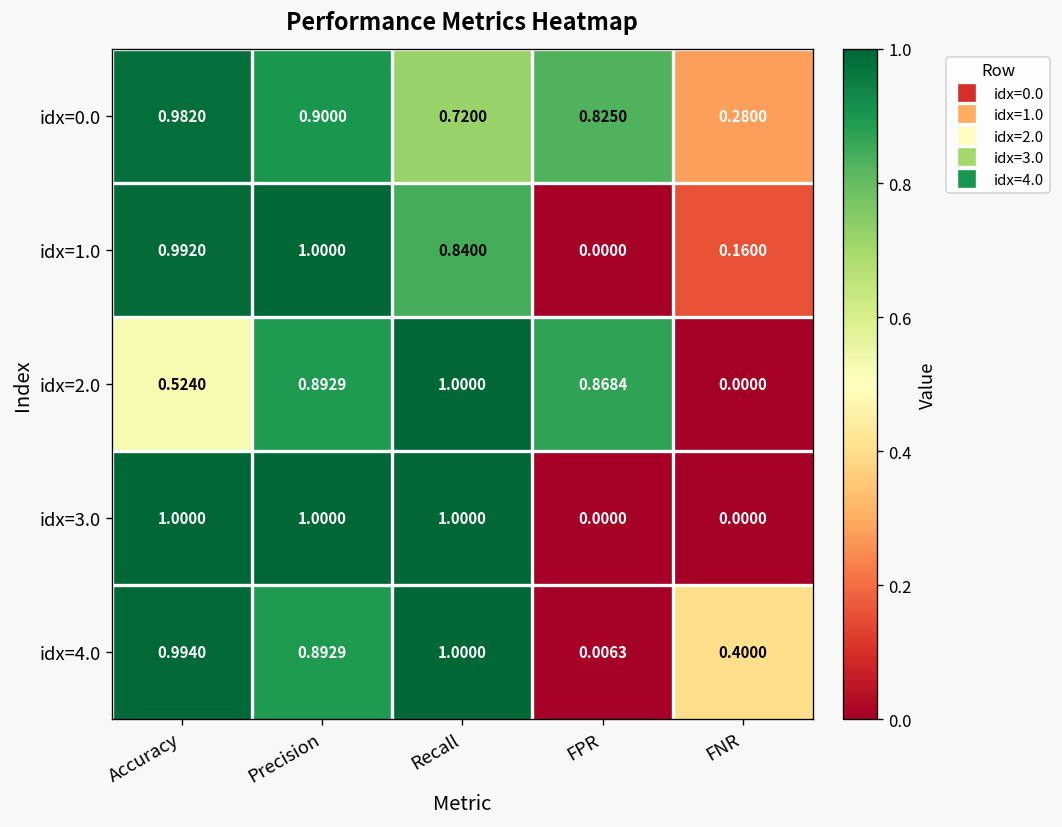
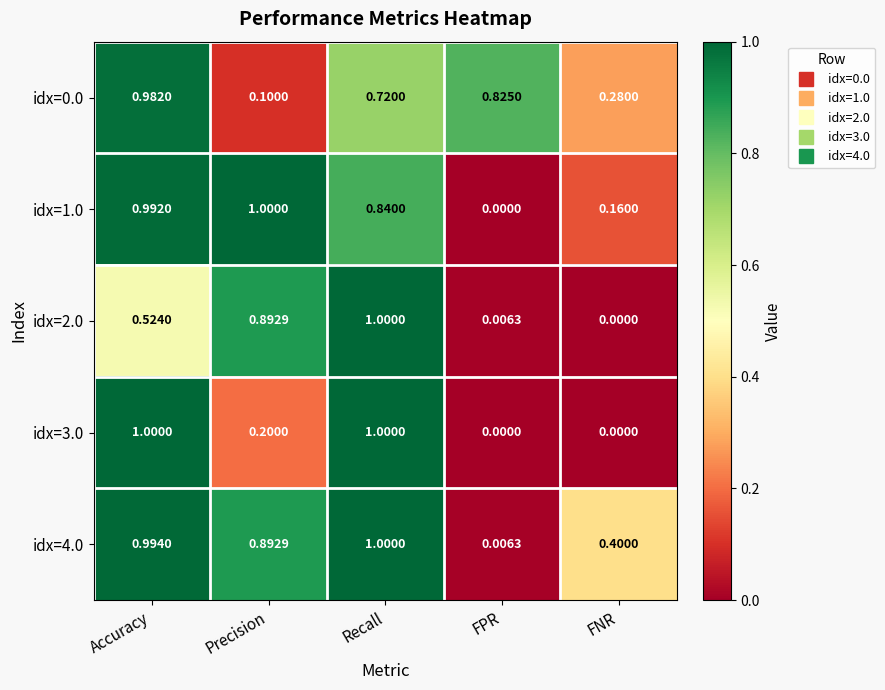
  {
    "idx=0.0": {
      "Accuracy": 0.9820,
-     "Precision": 0.9000,
+     "Precision": 0.1000,
      "Recall": 0.7200,
      "FPR": 0.8250,
      "FNR": 0.2800
    },
    "idx=1.0": {
      "Accuracy": 0.9920,
      "Precision": 1.0000,
      "Recall": 0.8400,
      "FPR": 0.0000,
      "FNR": 0.1600
    },
    "idx=2.0": {
      "Accuracy": 0.5240,
      "Precision": 0.8929,
      "Recall": 1.0000,
-     "FPR": 0.8684,
+     "FPR": 0.0063,
      "FNR": 0.0000
    },
    "idx=3.0": {
      "Accuracy": 1.0000,
-     "Precision": 1.0000,
+     "Precision": 0.2000,
      "Recall": 1.0000,
      "FPR": 0.0000,
      "FNR": 0.0000
    },
    "idx=4.0": {
      "Accuracy": 0.9940,
      "Precision": 0.8929,
      "Recall": 1.0000,
      "FPR": 0.0063,
      "FNR": 0.4000
    }
  }
